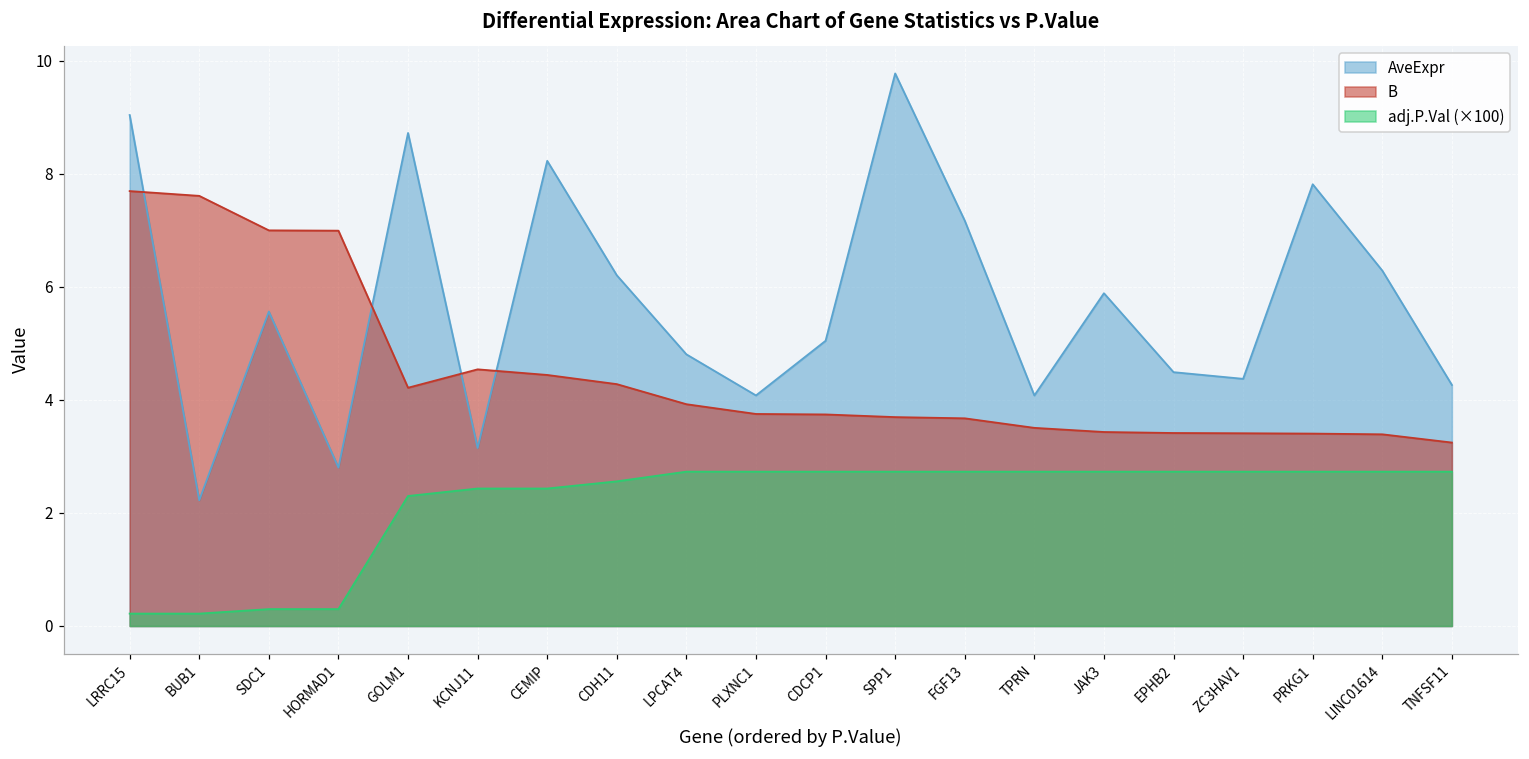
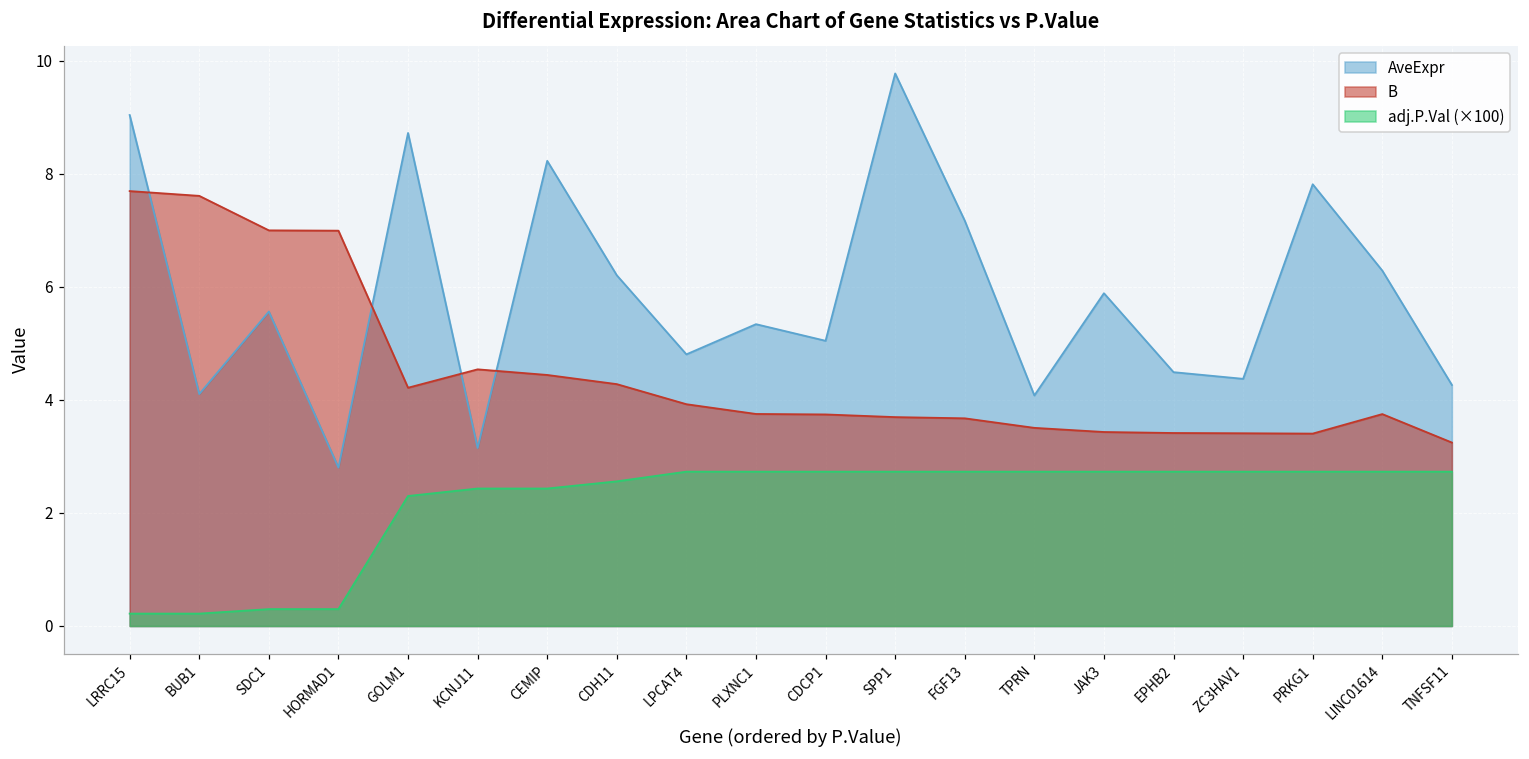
  {
    "AveExpr": {
      "LRRC15": 9.0,
-     "BUB1": 2.2,
+     "BUB1": 4.1,
      "SDC1": 5.6,
      "HORMAD1": 2.8,
      "GOLM1": 8.7,
      "KCNJ11": 3.1,
      "CEMIP": 8.2,
      "CDH11": 6.2,
      "LPCAT4": 4.8,
-     "PLXNC1": 4.1,
+     "PLXNC1": 5.3,
      "CDCP1": 5.0,
      "SPP1": 9.8,
      "FGF13": 7.2,
      "TPRN": 4.1,
      "JAK3": 5.9,
      "EPHB2": 4.5,
      "ZC3HAV1": 4.4,
      "PRKG1": 7.8,
      "LINC01614": 6.3,
      "TNFSF11": 4.3
    },
    "B": {
      "LRRC15": 7.7,
      "BUB1": 7.6,
      "SDC1": 7.0,
      "HORMAD1": 7.0,
      "GOLM1": 4.2,
      "KCNJ11": 4.5,
      "CEMIP": 4.4,
      "CDH11": 4.3,
      "LPCAT4": 3.9,
      "PLXNC1": 3.8,
      "CDCP1": 3.7,
      "SPP1": 3.7,
      "FGF13": 3.7,
      "TPRN": 3.5,
      "JAK3": 3.4,
      "EPHB2": 3.4,
      "ZC3HAV1": 3.4,
      "PRKG1": 3.4,
-     "LINC01614": 3.4,
+     "LINC01614": 3.7,
      "TNFSF11": 3.2
    },
    "adj.P.Val (×100)": {
      "LRRC15": 0.2,
      "BUB1": 0.2,
      "SDC1": 0.3,
      "HORMAD1": 0.3,
      "GOLM1": 2.3,
      "KCNJ11": 2.4,
      "CEMIP": 2.4,
      "CDH11": 2.6,
      "LPCAT4": 2.7,
      "PLXNC1": 2.7,
      "CDCP1": 2.7,
      "SPP1": 2.7,
      "FGF13": 2.7,
      "TPRN": 2.7,
      "JAK3": 2.7,
      "EPHB2": 2.7,
      "ZC3HAV1": 2.7,
      "PRKG1": 2.7,
      "LINC01614": 2.7,
      "TNFSF11": 2.7
    }
  }
